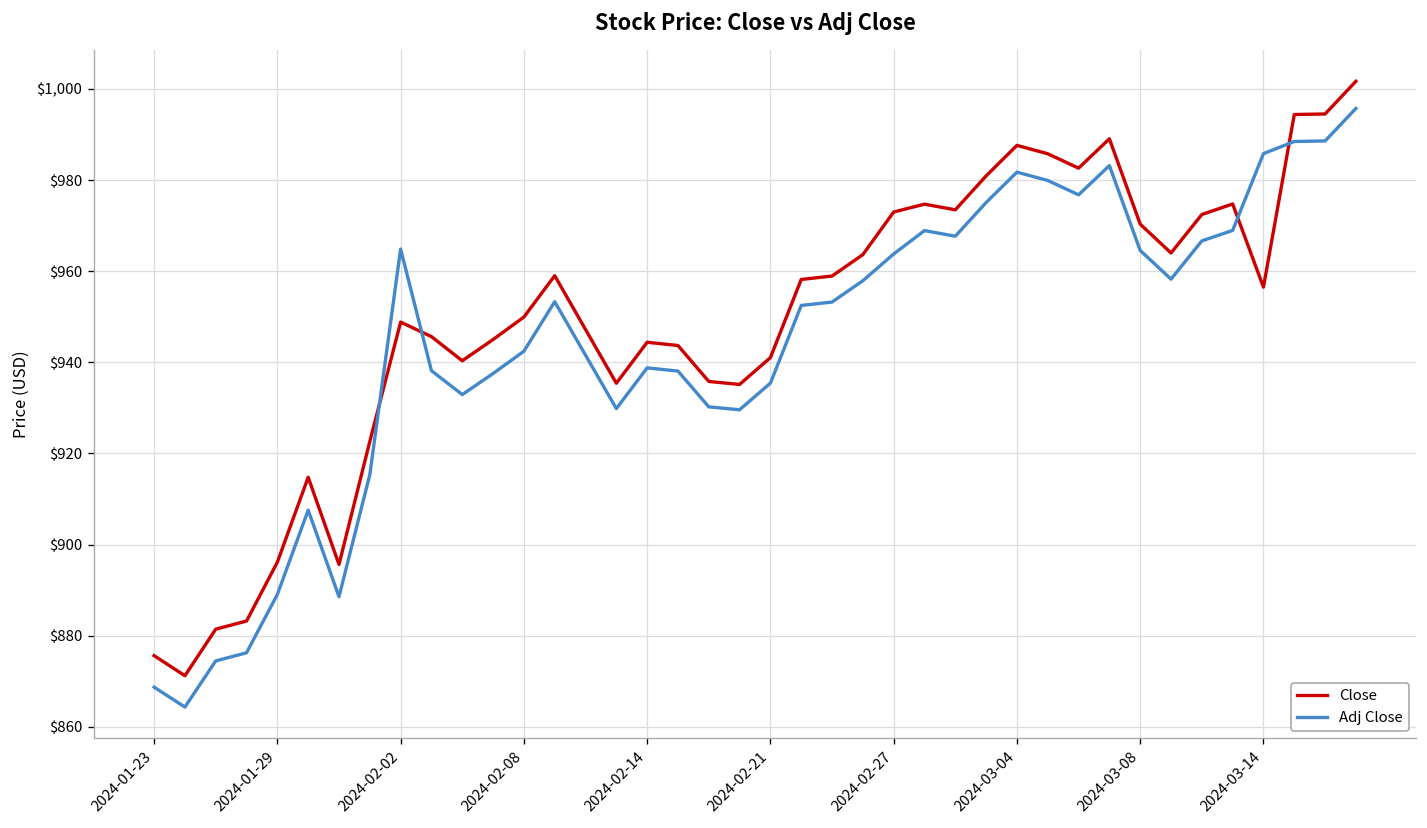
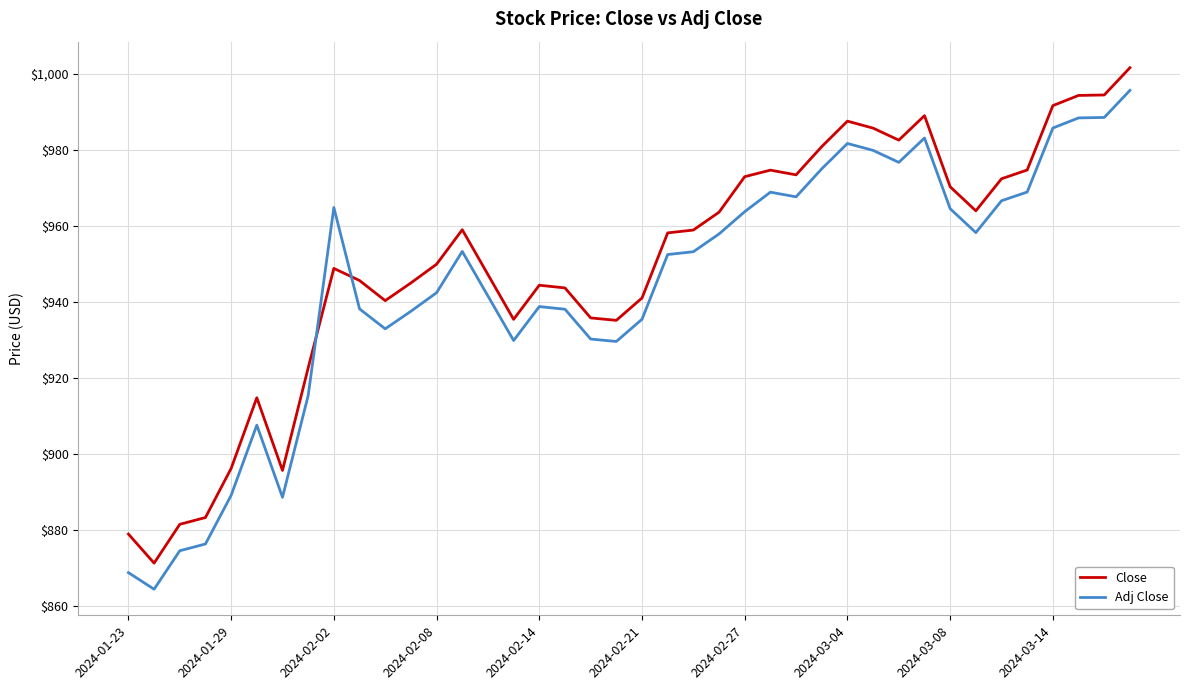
  {
    "Close": {
-     "2024-01-23": "$876",
+     "2024-01-23": "$879",
      "2024-01-29": "$896",
      "2024-02-02": "$949",
      "2024-02-08": "$950",
      "2024-02-14": "$944",
      "2024-02-21": "$941",
      "2024-02-27": "$973",
      "2024-03-04": "$988",
      "2024-03-08": "$970",
-     "2024-03-14": "$956"
+     "2024-03-14": "$992"
    },
    "Adj Close": {
      "2024-01-23": "$869",
      "2024-01-29": "$889",
      "2024-02-02": "$965",
      "2024-02-08": "$942",
      "2024-02-14": "$939",
      "2024-02-21": "$935",
      "2024-02-27": "$964",
      "2024-03-04": "$982",
      "2024-03-08": "$965",
      "2024-03-14": "$986"
    }
  }
